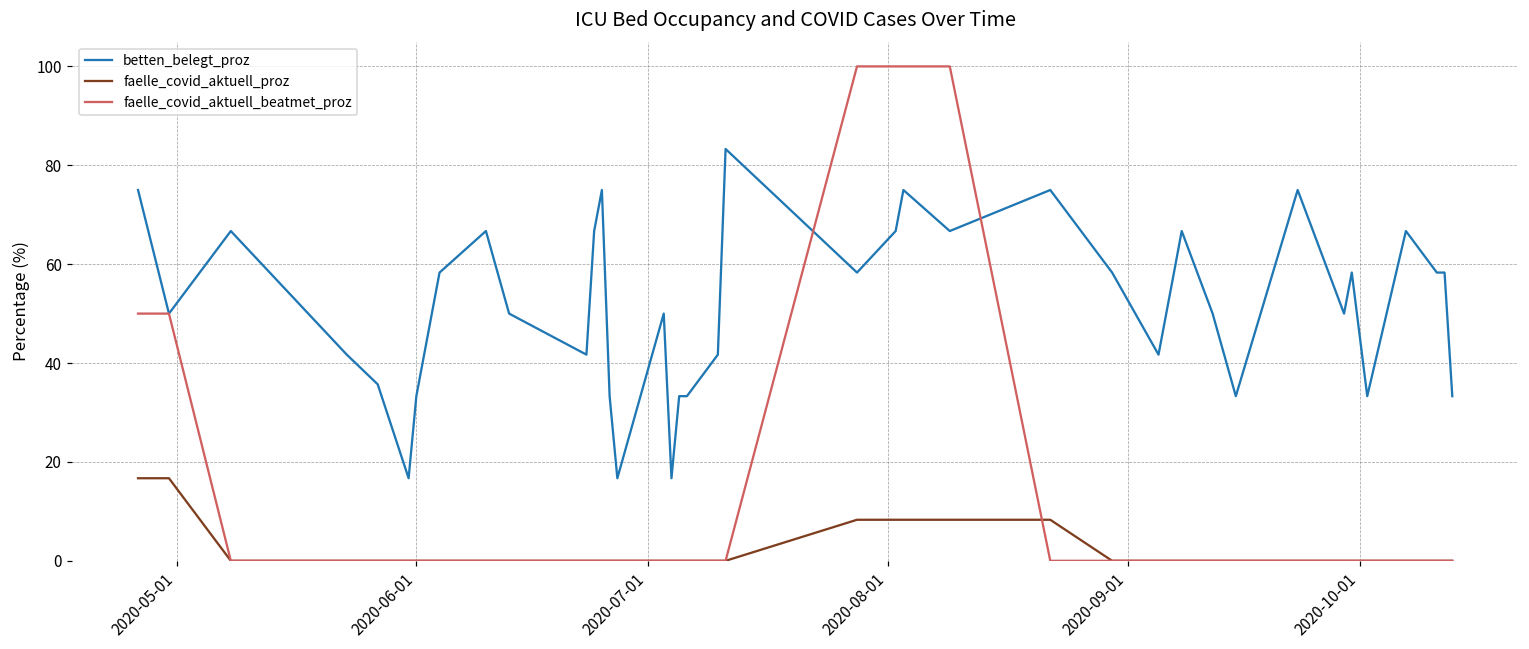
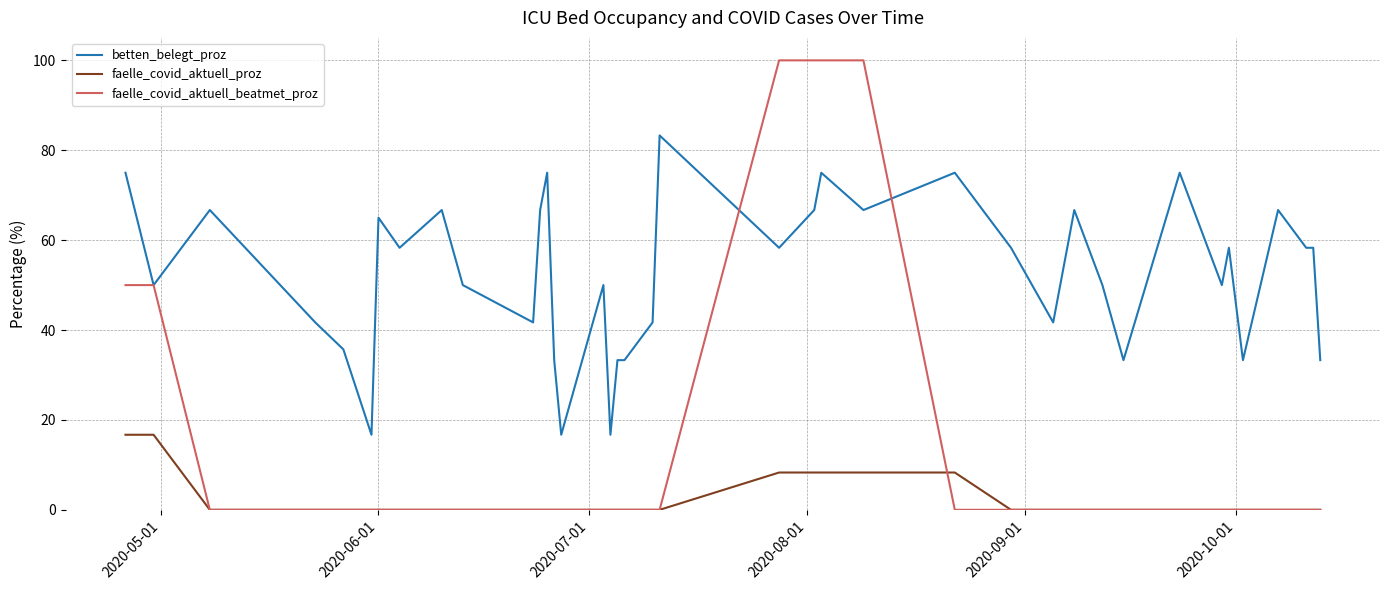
  {
    "betten_belegt_proz": {
-     "2020-06-01": 33
+     "2020-06-01": 65
    }
  }
